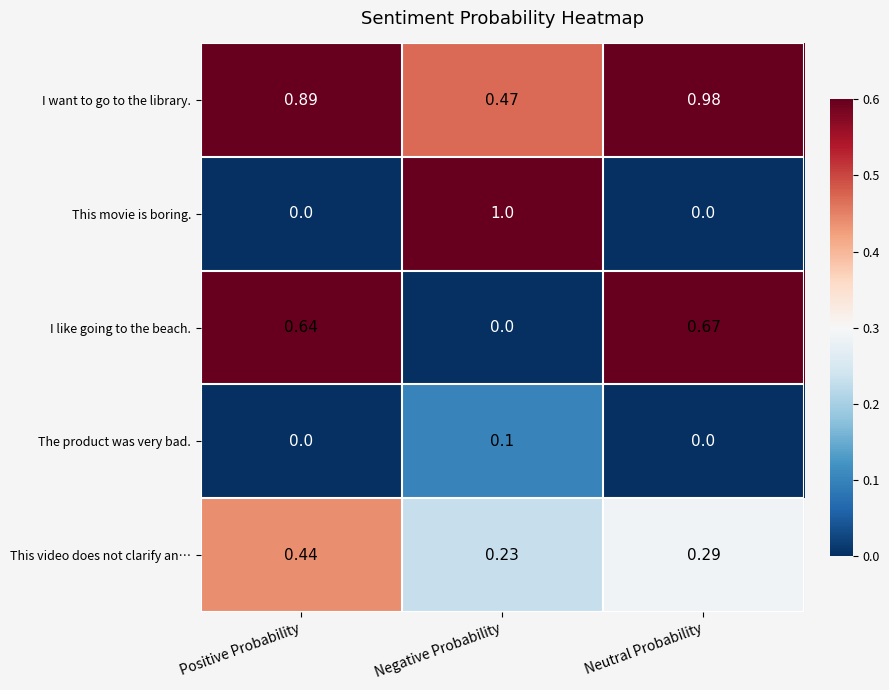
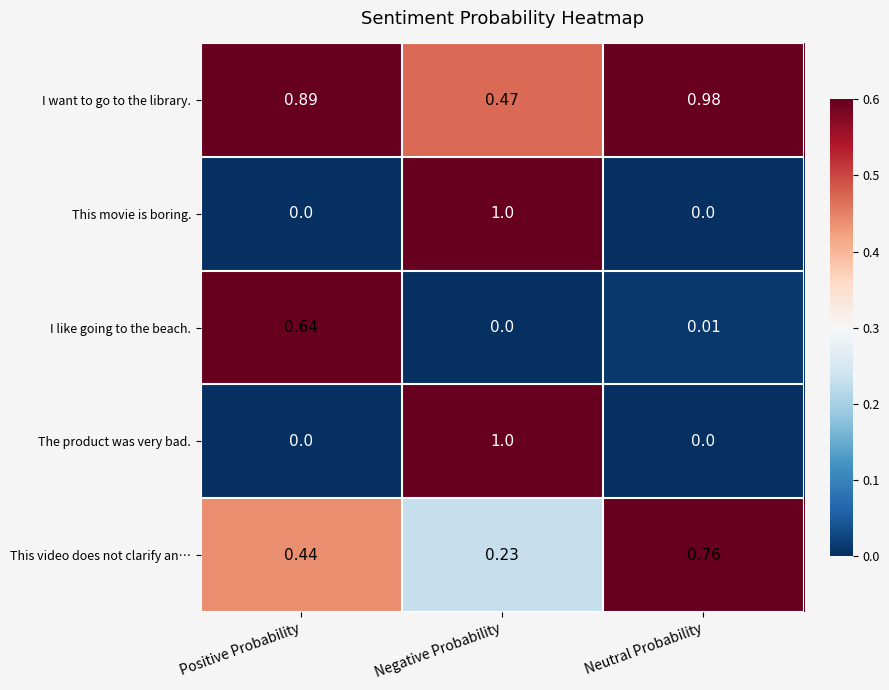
  {
    "I want to go to the library.": {
      "Positive Probability": 0.89,
      "Negative Probability": 0.47,
      "Neutral Probability": 0.98
    },
    "This movie is boring.": {
      "Positive Probability": 0.0,
      "Negative Probability": 1.0,
      "Neutral Probability": 0.0
    },
    "I like going to the beach.": {
      "Positive Probability": 0.64,
      "Negative Probability": 0.0,
-     "Neutral Probability": 0.67
+     "Neutral Probability": 0.01
    },
    "The product was very bad.": {
      "Positive Probability": 0.0,
-     "Negative Probability": 0.1,
+     "Negative Probability": 1.0,
      "Neutral Probability": 0.0
    },
    "This video does not clarify an…": {
      "Positive Probability": 0.44,
      "Negative Probability": 0.23,
-     "Neutral Probability": 0.29
+     "Neutral Probability": 0.76
    }
  }
